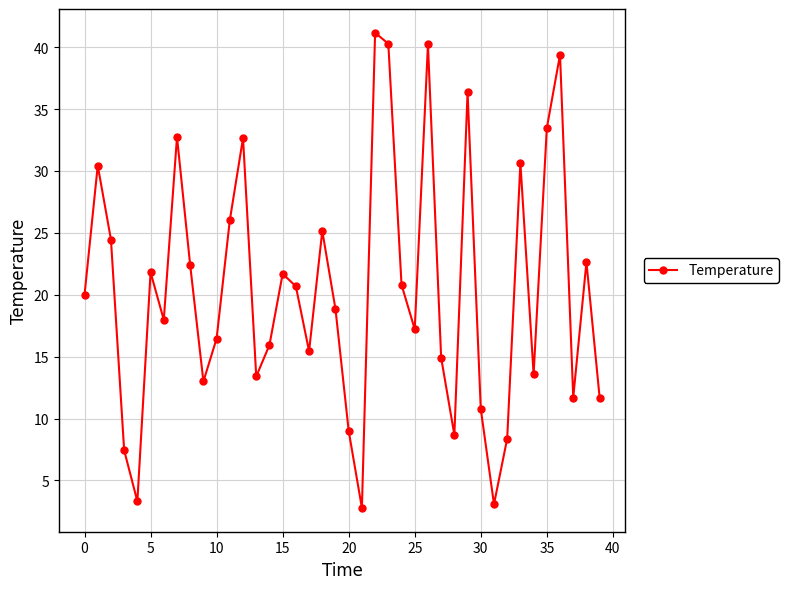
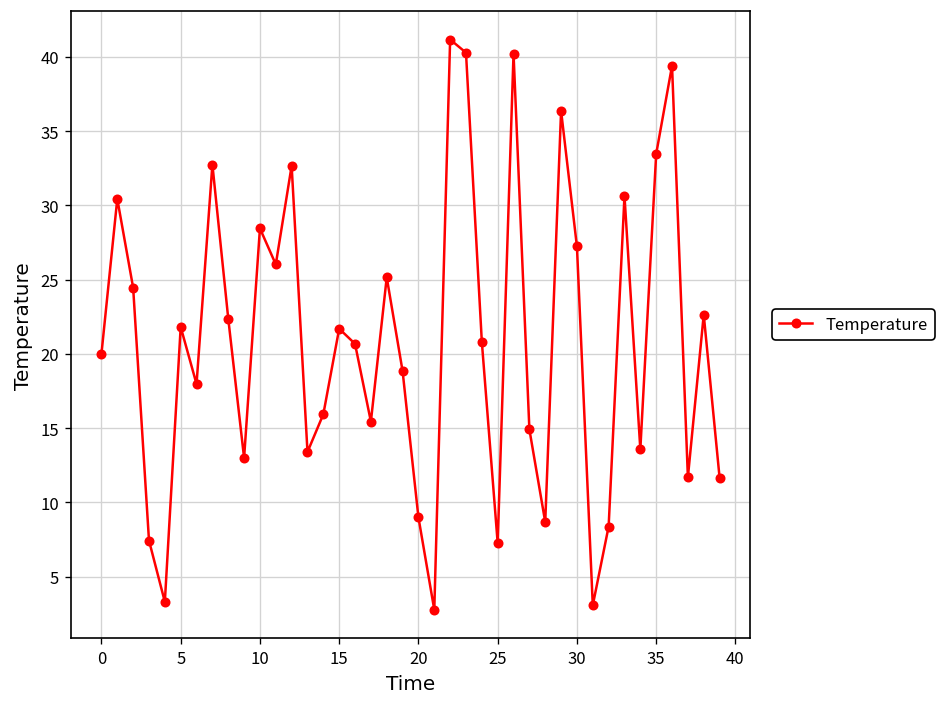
  {
    "0": 20.0,
    "5": 21.8,
-   "10": 16.5,
+   "10": 28.4,
    "15": 21.7,
    "20": 9.0,
-   "25": 17.2,
-   "30": 10.8,
+   "25": 7.3,
+   "30": 27.2,
    "35": 33.5
  }
